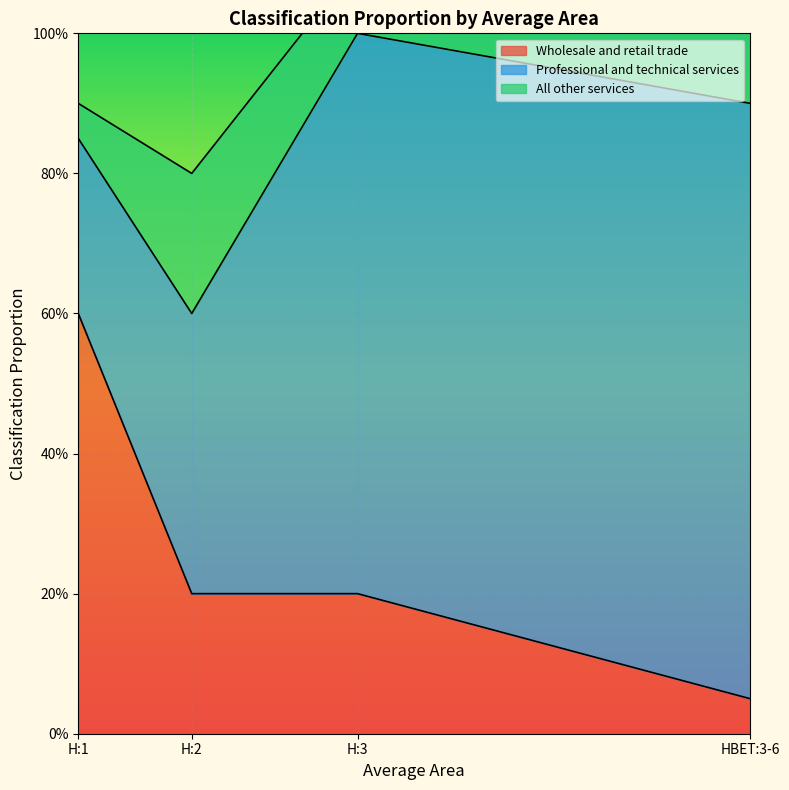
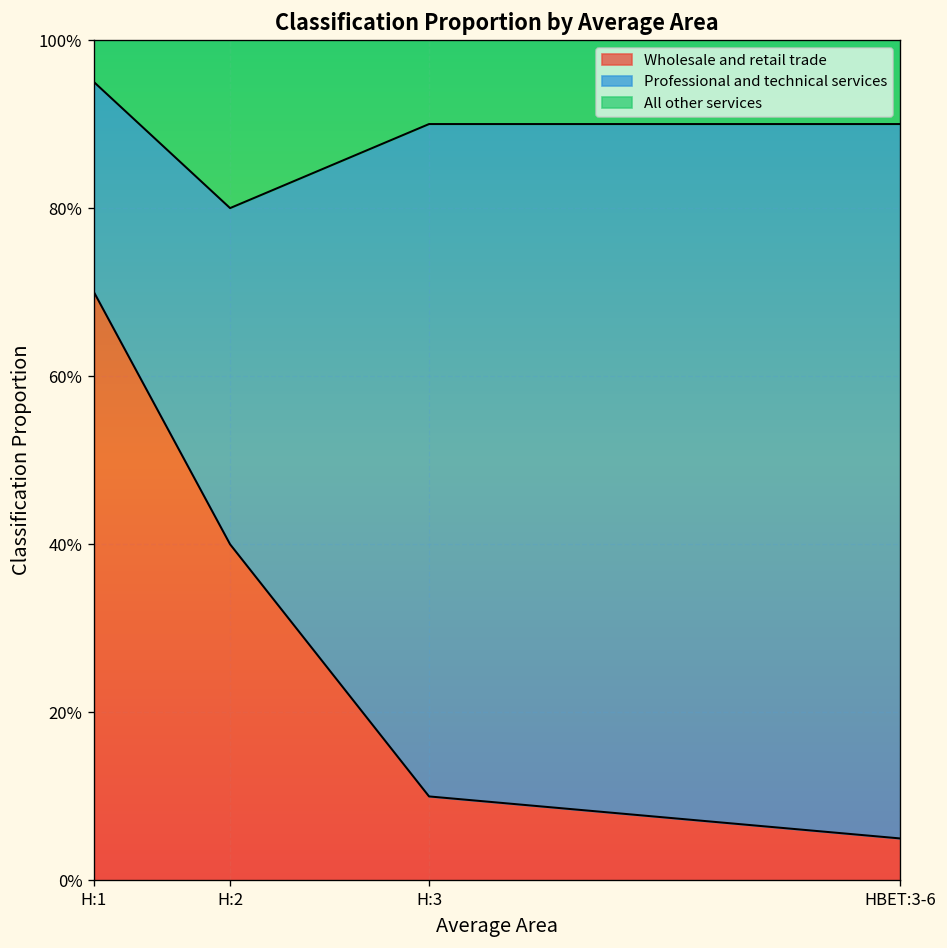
  {
    "Wholesale and retail trade": {
-     "H:1": "60%",
-     "H:2": "20%",
-     "H:3": "20%",
+     "H:1": "70%",
+     "H:2": "40%",
+     "H:3": "10%",
      "HBET:3-6": "5%"
    },
    "Professional and technical services": {
      "H:1": "25%",
      "H:2": "40%",
      "H:3": "80%",
      "HBET:3-6": "85%"
    },
    "All other services": {
      "H:1": "5%",
      "H:2": "20%",
      "HBET:3-6": "10%"
    }
  }
